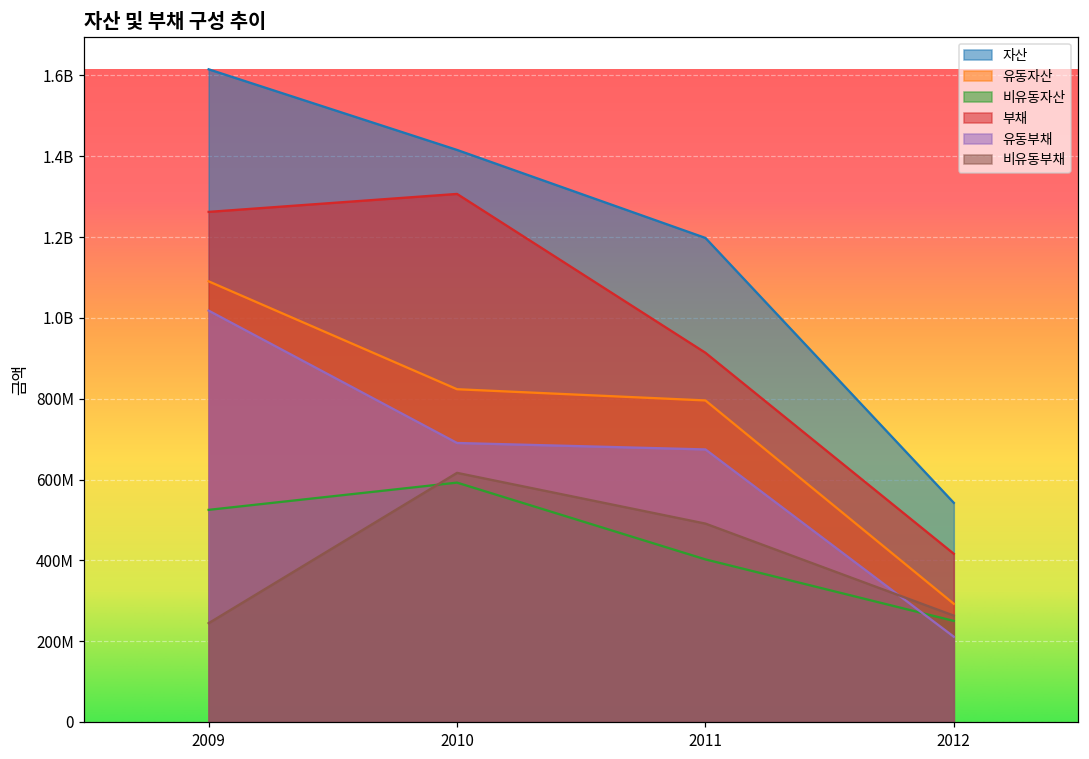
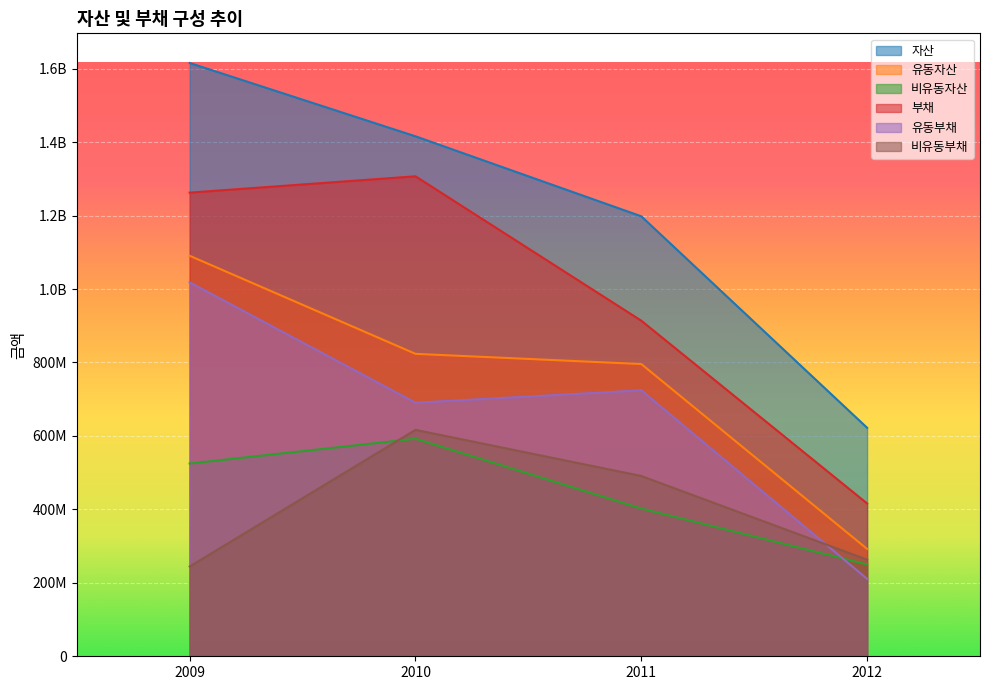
  {
    "자산": {
      "2009": 1620000000,
      "2010": 1420000000,
      "2011": 1200000000,
-     "2012": 540000000
+     "2012": 620000000
    },
    "유동자산": {
      "2009": 1090000000,
      "2010": 820000000,
      "2011": 800000000,
      "2012": 290000000
    },
    "비유동자산": {
      "2009": 520000000,
      "2010": 590000000,
      "2011": 400000000,
      "2012": 250000000
    },
    "부채": {
      "2009": 1260000000,
      "2010": 1310000000,
      "2011": 910000000,
      "2012": 420000000
    },
    "유동부채": {
      "2009": 1020000000,
      "2010": 690000000,
-     "2011": 670000000,
+     "2011": 720000000,
      "2012": 210000000
    },
    "비유동부채": {
      "2009": 240000000,
      "2010": 620000000,
      "2011": 490000000,
      "2012": 260000000
    }
  }
